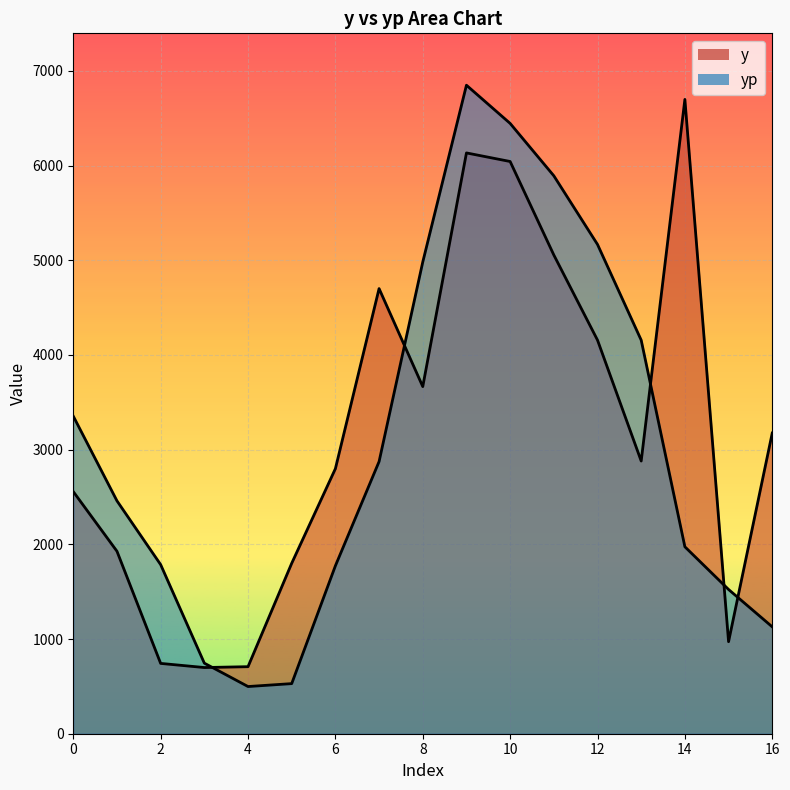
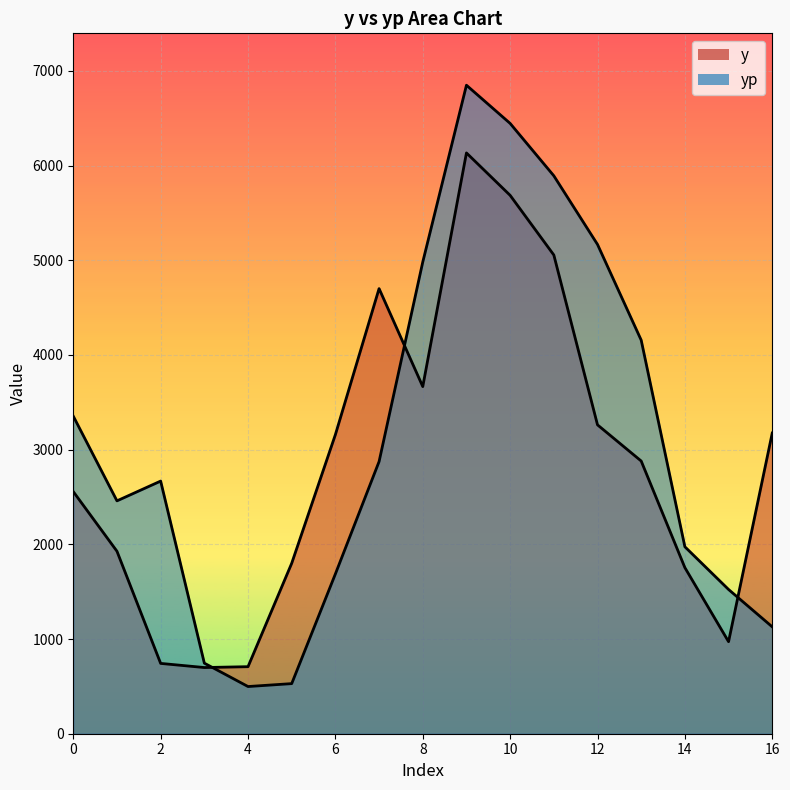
  {
    "y": {
      "0": 2600,
      "2": 700,
      "4": 700,
-     "6": 2800,
+     "6": 3200,
      "8": 3700,
-     "10": 6000,
-     "12": 4200,
-     "14": 6700,
+     "10": 5700,
+     "12": 3300,
+     "14": 1800,
      "16": 3200
    },
    "yp": {
      "0": 3400,
-     "2": 1800,
+     "2": 2700,
      "4": 500,
-     "6": 1800,
+     "6": 1700,
      "8": 5000,
      "10": 6400,
      "12": 5200,
      "14": 2000,
      "16": 1100
    }
  }
